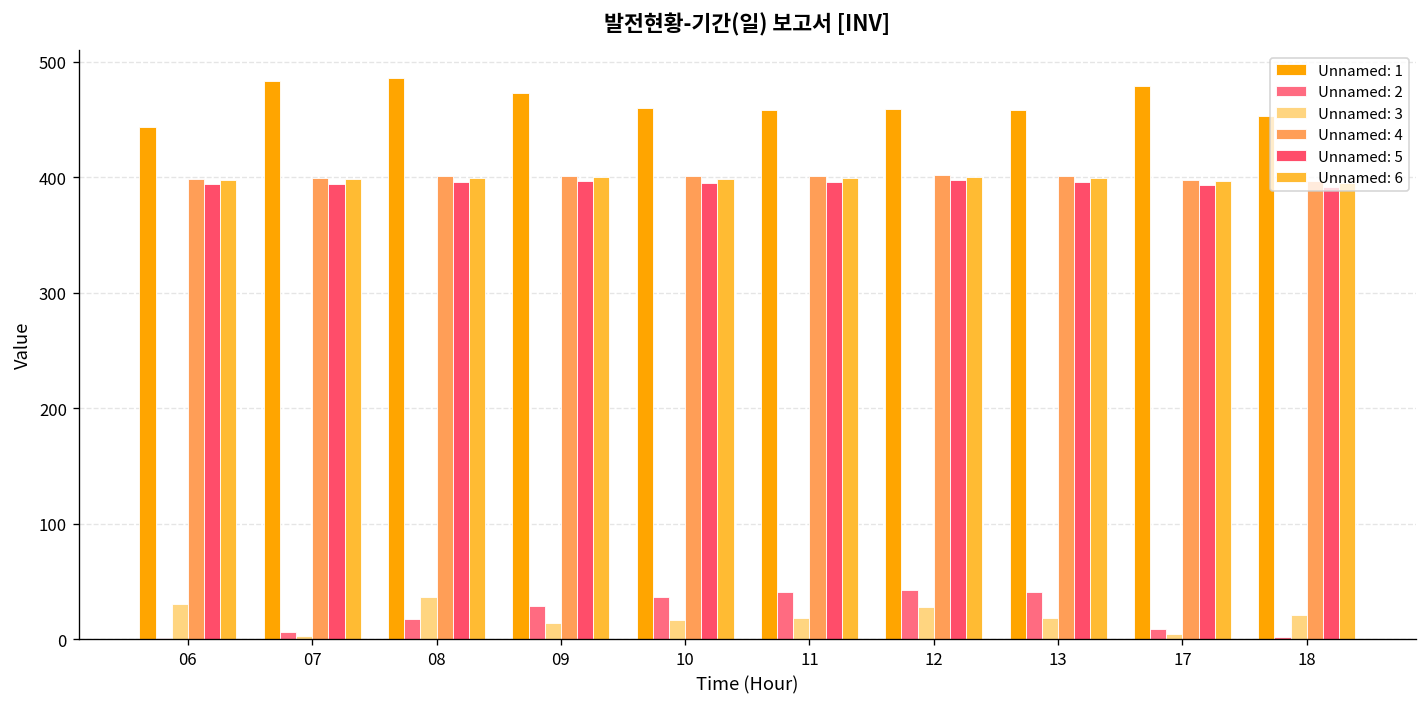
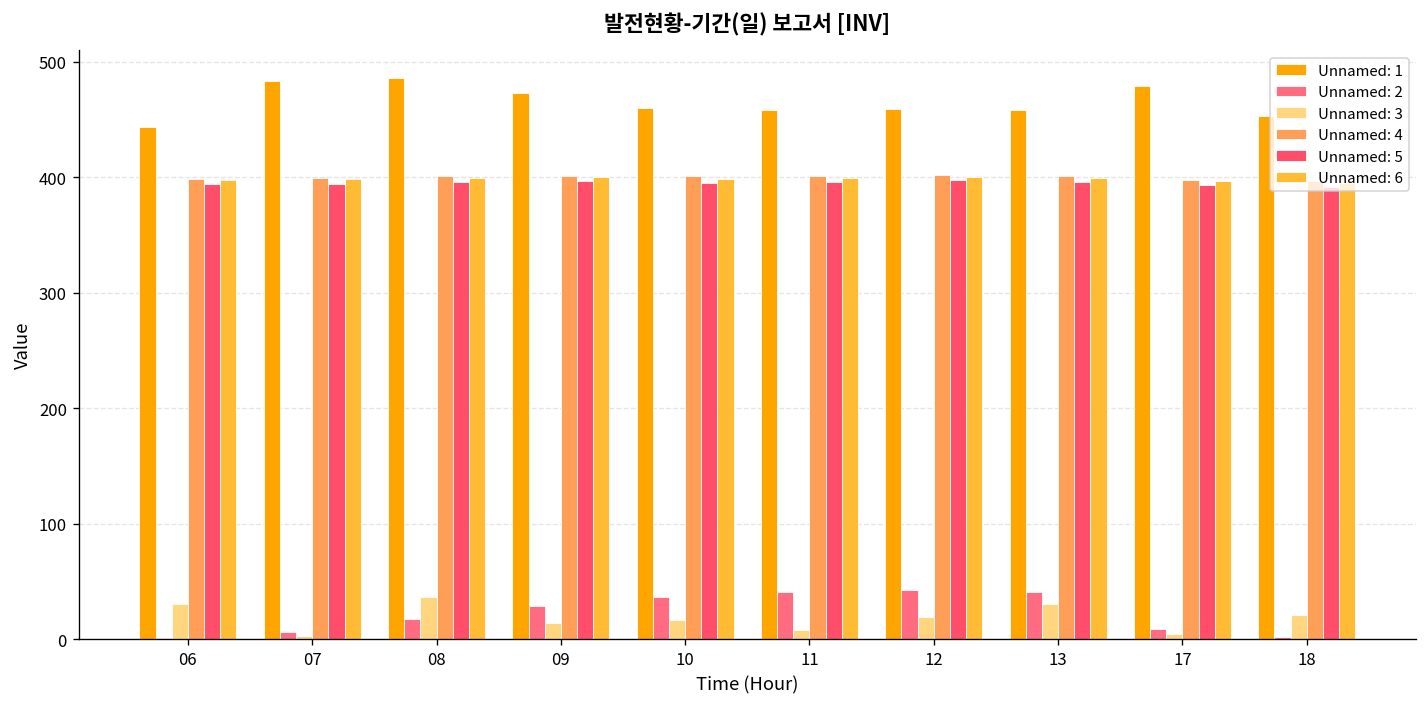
  {
    "Unnamed: 3": {
      "06": 30,
      "07": 0,
      "08": 40,
      "09": 10,
      "10": 20,
-     "11": 20,
-     "12": 30,
-     "13": 20,
+     "11": 10,
+     "12": 20,
+     "13": 30,
      "17": 0,
      "18": 20
    }
  }
